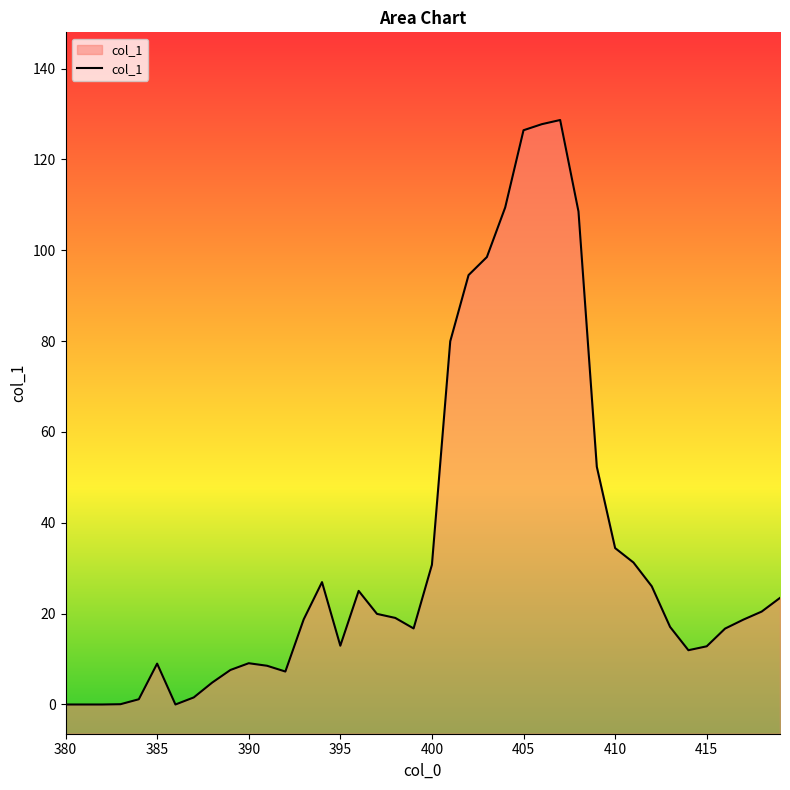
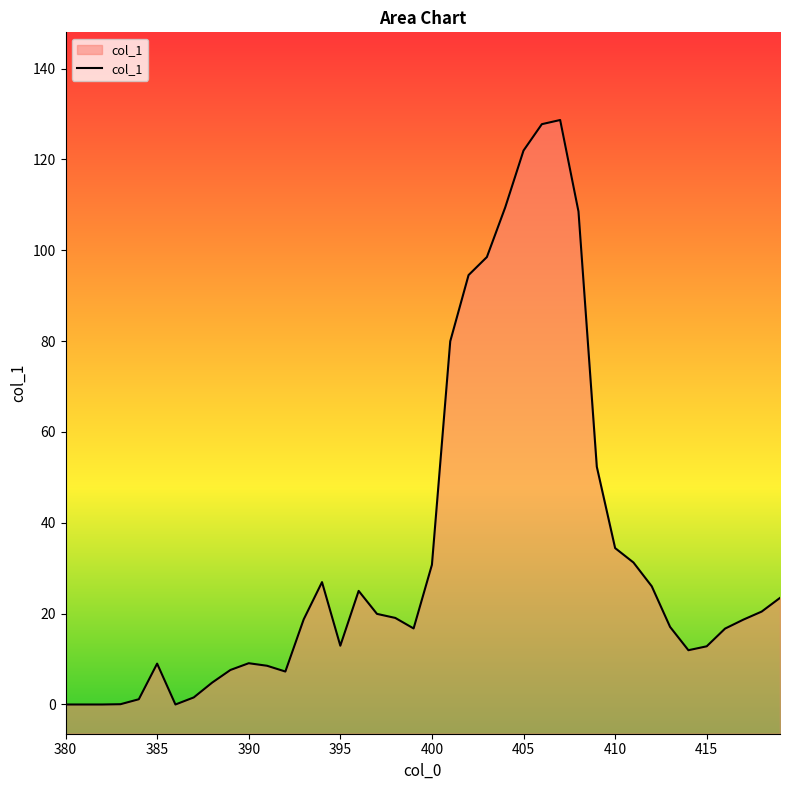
  {
    "380": 0,
    "385": 9,
    "390": 9,
    "395": 13,
    "400": 31,
-   "405": 126,
+   "405": 122,
    "410": 34,
    "415": 13
  }
